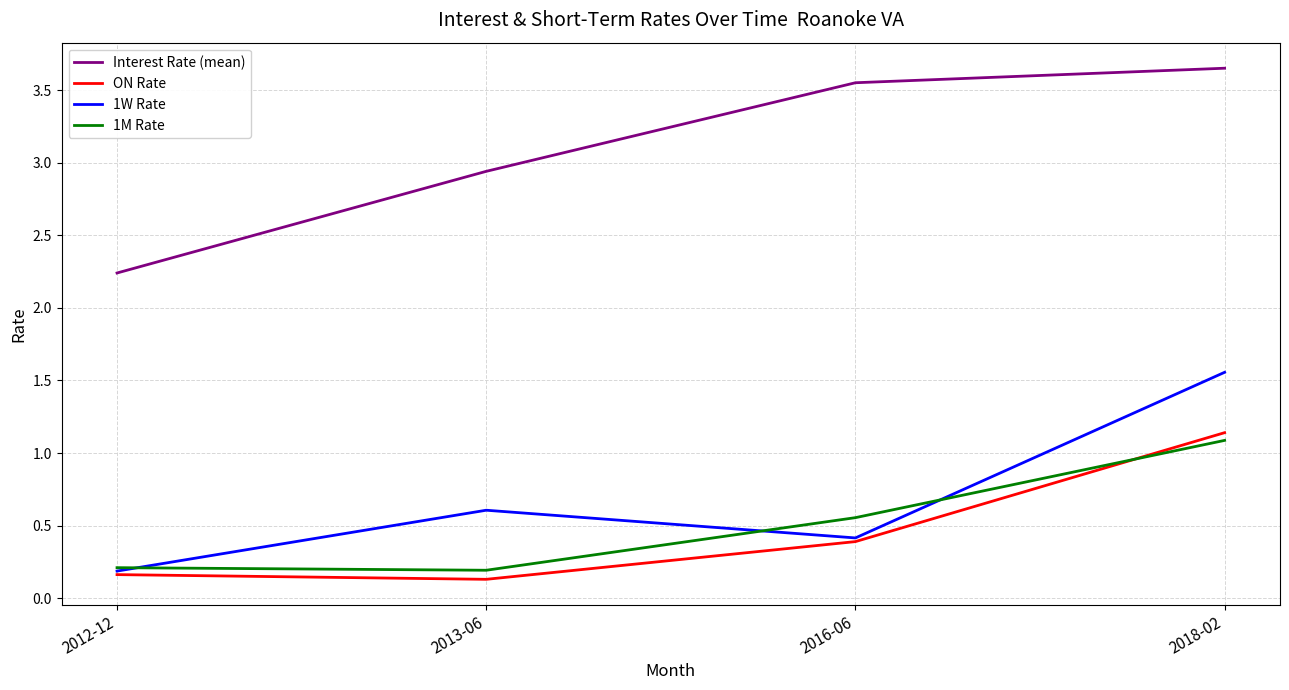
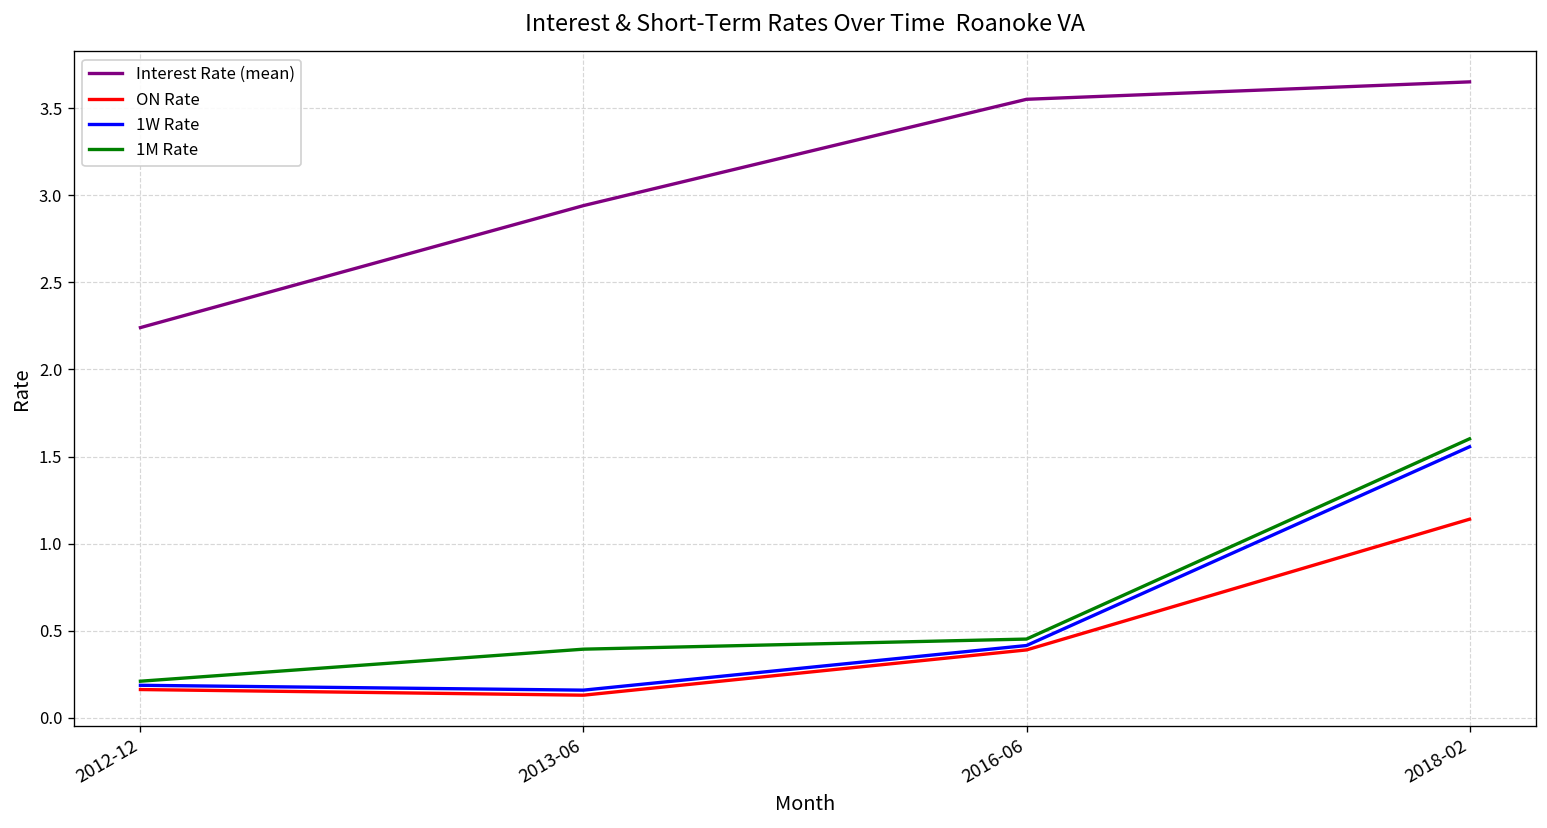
  {
    "Interest Rate (mean)": {
      "2012-12": 2.24,
      "2013-06": 2.94,
      "2016-06": 3.55,
      "2018-02": 3.65
    },
    "ON Rate": {
      "2012-12": 0.16,
      "2013-06": 0.13,
      "2016-06": 0.39,
      "2018-02": 1.14
    },
    "1W Rate": {
      "2012-12": 0.19,
-     "2013-06": 0.61,
+     "2013-06": 0.16,
      "2016-06": 0.42,
      "2018-02": 1.56
    },
    "1M Rate": {
      "2012-12": 0.21,
-     "2013-06": 0.19,
-     "2016-06": 0.56,
-     "2018-02": 1.09
+     "2013-06": 0.39,
+     "2016-06": 0.45,
+     "2018-02": 1.60
    }
  }
